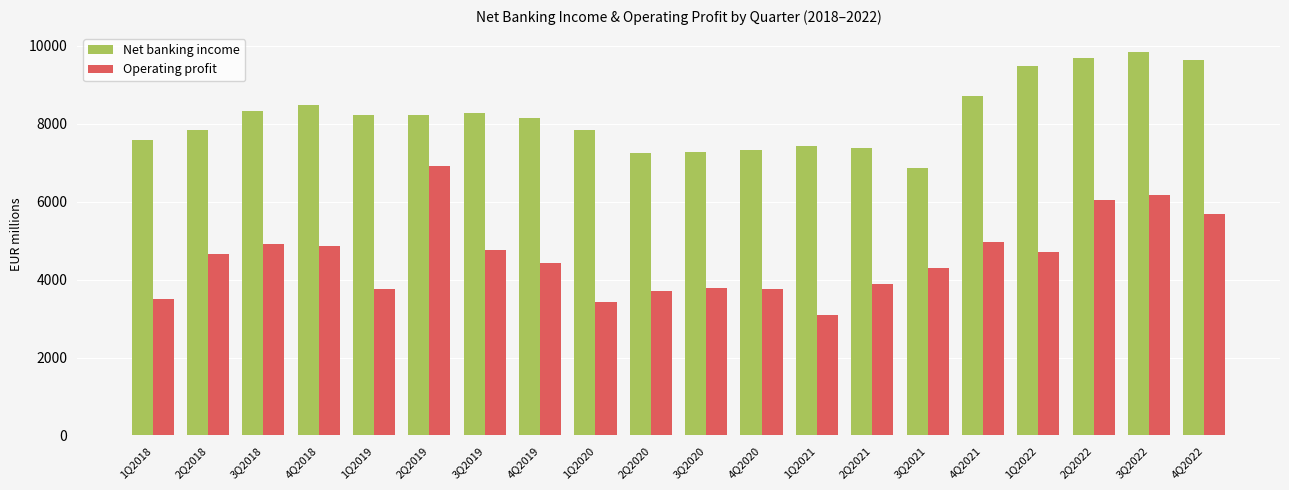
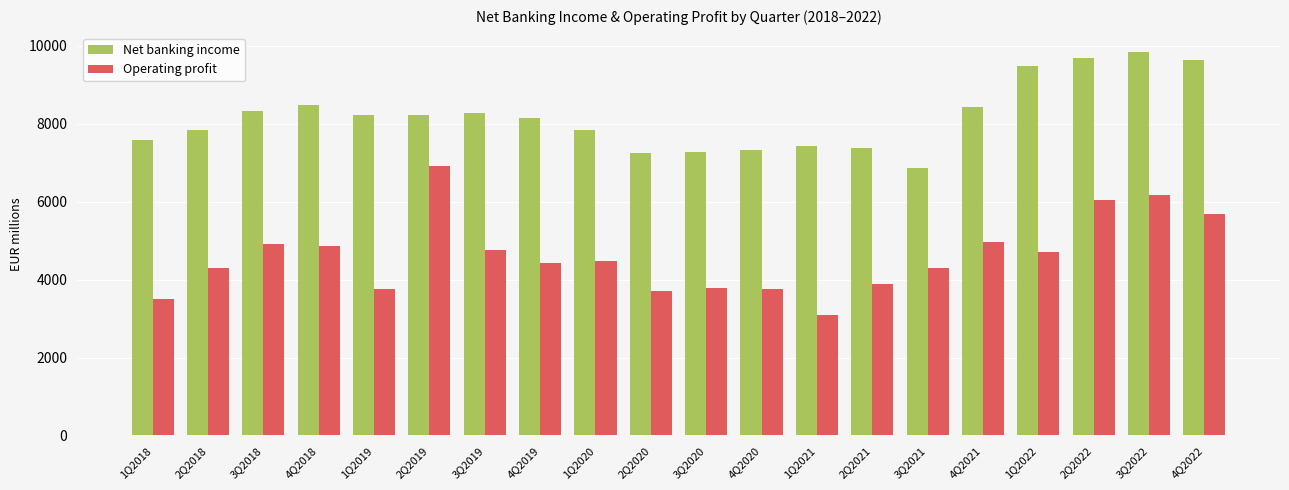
  {
    "Net banking income": {
      "1Q2018": 7600,
      "2Q2018": 7800,
      "3Q2018": 8300,
      "4Q2018": 8500,
      "1Q2019": 8200,
      "2Q2019": 8200,
      "3Q2019": 8300,
      "4Q2019": 8100,
      "1Q2020": 7800,
      "2Q2020": 7200,
      "3Q2020": 7300,
      "4Q2020": 7300,
      "1Q2021": 7400,
      "2Q2021": 7400,
      "3Q2021": 6900,
-     "4Q2021": 8700,
+     "4Q2021": 8400,
      "1Q2022": 9500,
      "2Q2022": 9700,
      "3Q2022": 9800,
      "4Q2022": 9600
    },
    "Operating profit": {
      "1Q2018": 3500,
-     "2Q2018": 4700,
+     "2Q2018": 4300,
      "3Q2018": 4900,
      "4Q2018": 4900,
      "1Q2019": 3800,
      "2Q2019": 6900,
      "3Q2019": 4800,
      "4Q2019": 4400,
-     "1Q2020": 3400,
+     "1Q2020": 4500,
      "2Q2020": 3700,
      "3Q2020": 3800,
      "4Q2020": 3800,
      "1Q2021": 3100,
      "2Q2021": 3900,
      "3Q2021": 4300,
      "4Q2021": 5000,
      "1Q2022": 4700,
      "2Q2022": 6000,
      "3Q2022": 6200,
      "4Q2022": 5700
    }
  }
